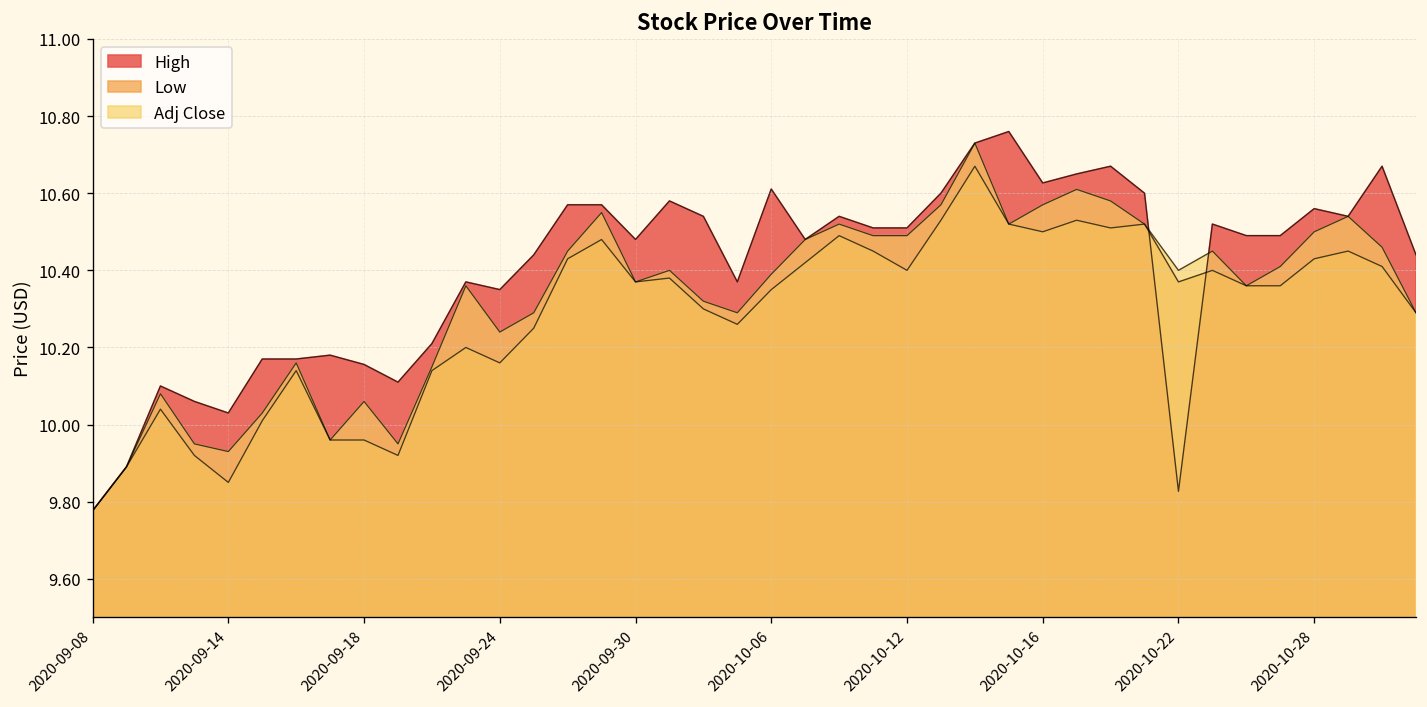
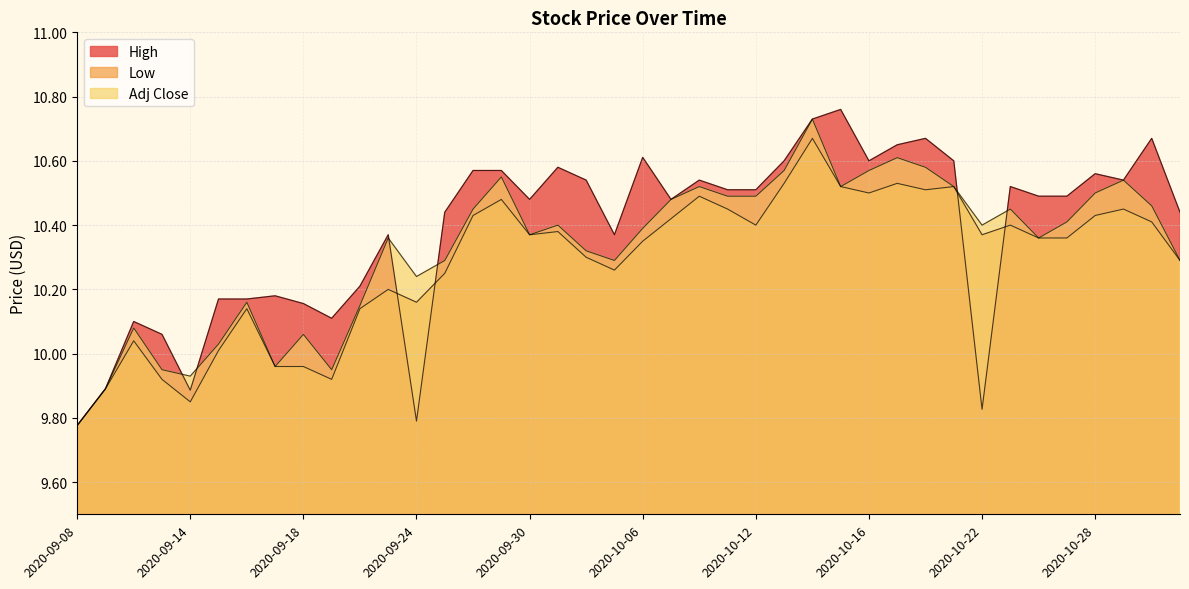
  {
    "High": {
-     "2020-09-14": 10.03,
+     "2020-09-14": 9.89,
      "2020-09-18": 10.16,
-     "2020-09-24": 10.35,
+     "2020-09-24": 9.79,
      "2020-09-30": 10.48,
      "2020-10-06": 10.61,
      "2020-10-12": 10.51,
-     "2020-10-16": 10.63,
+     "2020-10-16": 10.60,
      "2020-10-22": 9.83,
      "2020-10-28": 10.56
    }
  }
